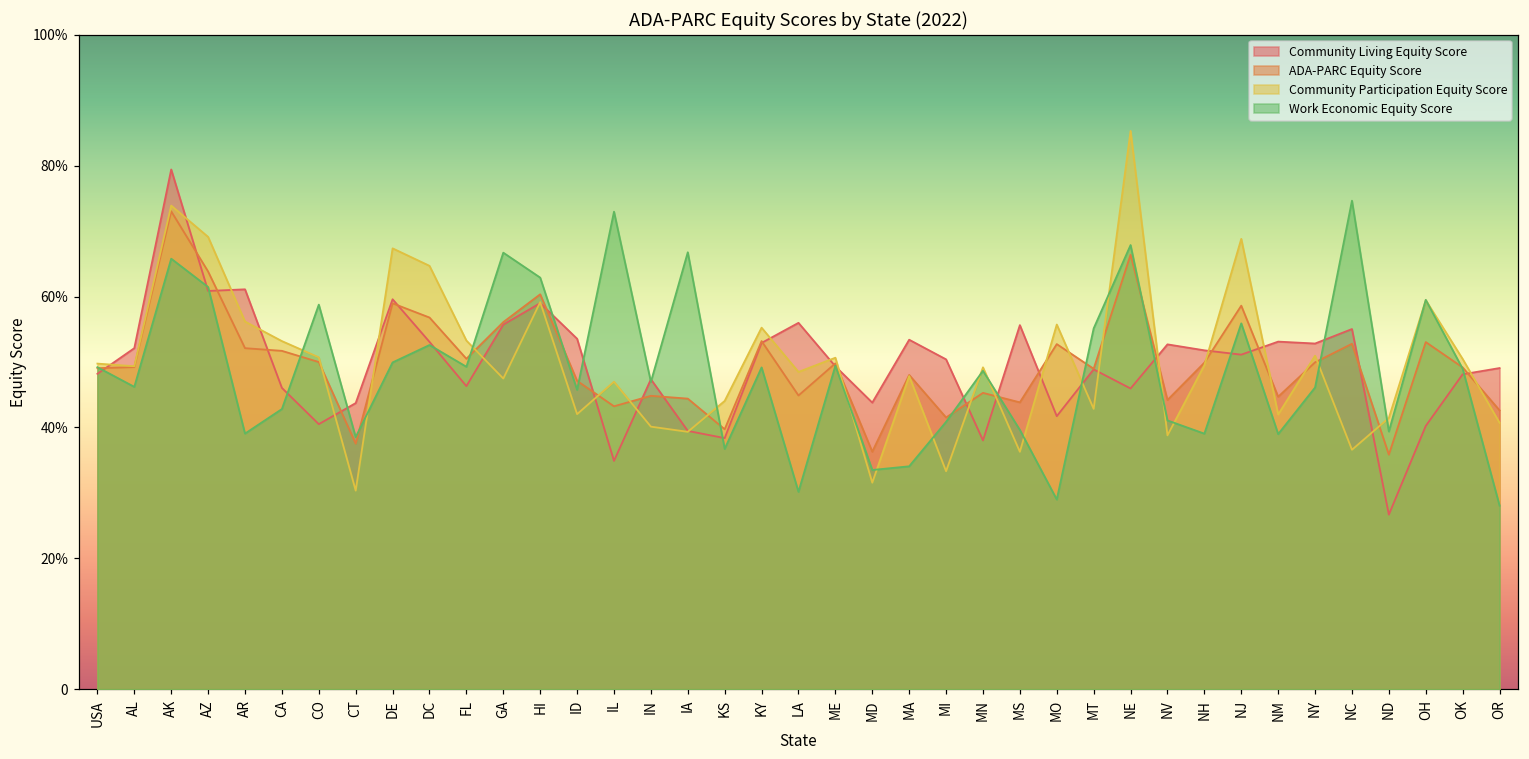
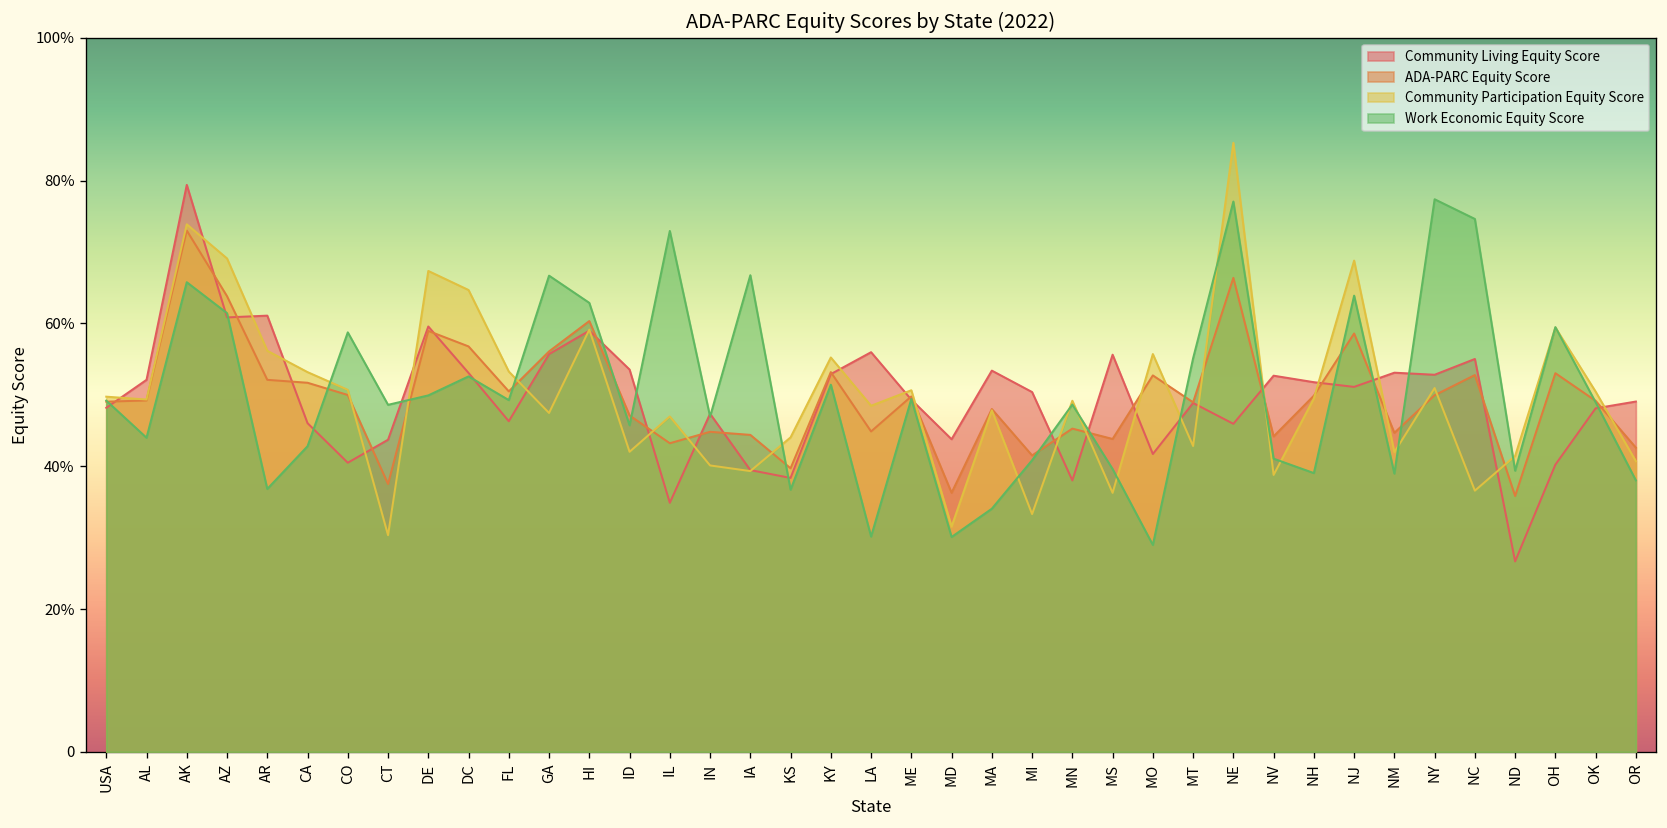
  {
    "Work Economic Equity Score": {
-     "AL": "46%",
+     "AL": "44%",
      "AK": "66%",
      "AZ": "61%",
-     "AR": "39%",
+     "AR": "37%",
      "CA": "43%",
      "CO": "59%",
-     "CT": "39%",
+     "CT": "49%",
      "DE": "50%",
      "DC": "53%",
      "FL": "49%",
      "GA": "67%",
      "HI": "63%",
      "ID": "46%",
      "IL": "73%",
      "IA": "67%",
      "KS": "37%",
-     "KY": "49%",
+     "KY": "51%",
      "LA": "30%",
-     "MD": "34%",
+     "MD": "30%",
      "MA": "34%",
      "MI": "41%",
      "MN": "49%",
      "MS": "40%",
      "MO": "29%",
      "MT": "55%",
-     "NE": "68%",
+     "NE": "77%",
      "NV": "41%",
      "NH": "39%",
-     "NJ": "56%",
+     "NJ": "64%",
      "NM": "39%",
-     "NY": "46%",
+     "NY": "77%",
      "NC": "75%",
      "ND": "39%",
-     "OR": "28%"
+     "OR": "38%"
    }
  }
